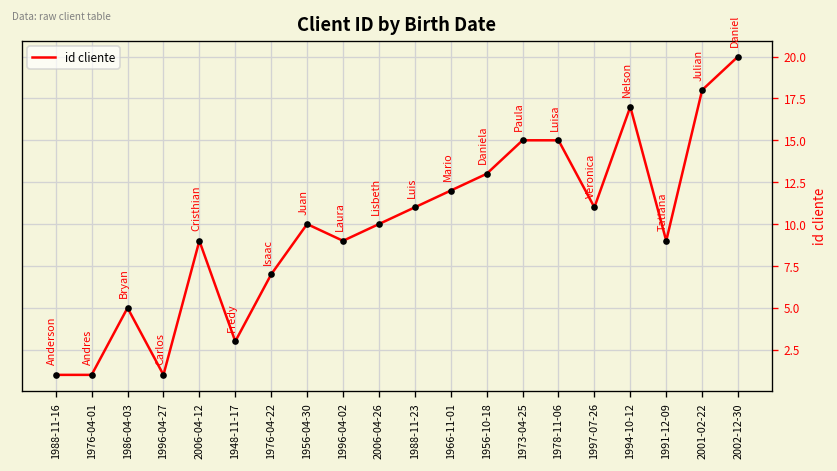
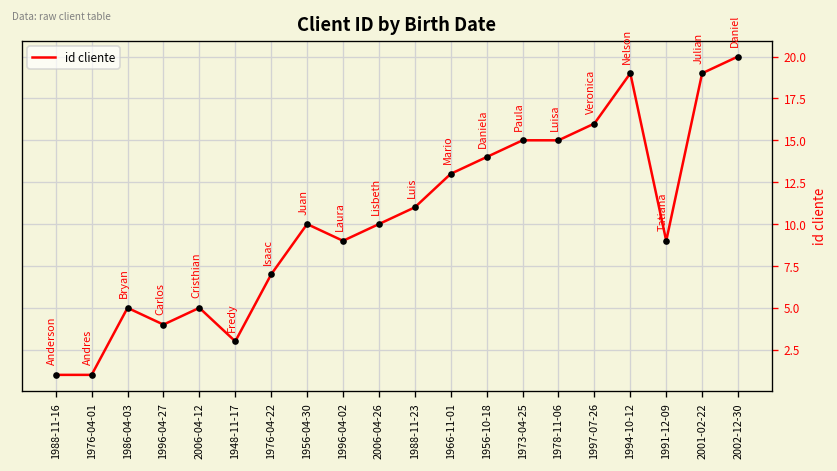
  {
    "1988-11-16": 1,
    "1976-04-01": 1,
    "1986-04-03": 5,
-   "1996-04-27": 1,
-   "2006-04-12": 9,
+   "1996-04-27": 4,
+   "2006-04-12": 5,
    "1948-11-17": 3,
    "1976-04-22": 7,
    "1956-04-30": 10,
    "1996-04-02": 9,
    "2006-04-26": 10,
    "1988-11-23": 11,
-   "1966-11-01": 12,
-   "1956-10-18": 13,
+   "1966-11-01": 13,
+   "1956-10-18": 14,
    "1973-04-25": 15,
    "1978-11-06": 15,
-   "1997-07-26": 11,
-   "1994-10-12": 17,
+   "1997-07-26": 16,
+   "1994-10-12": 19,
    "1991-12-09": 9,
-   "2001-02-22": 18,
+   "2001-02-22": 19,
    "2002-12-30": 20
  }
